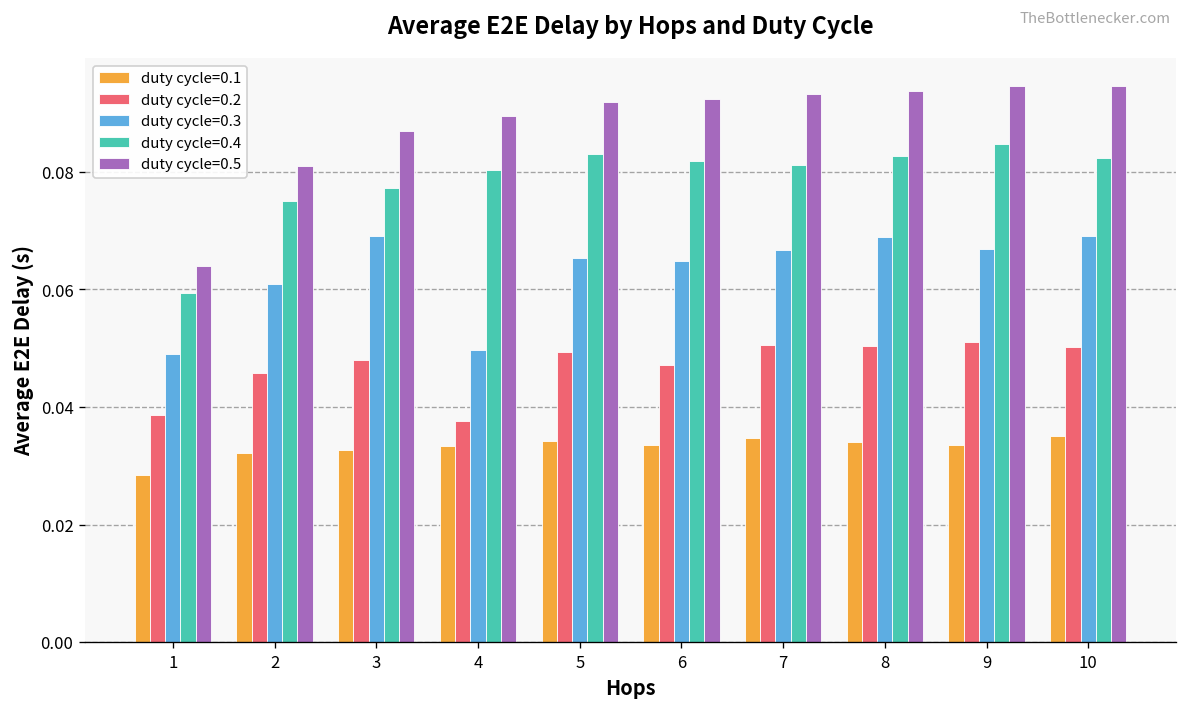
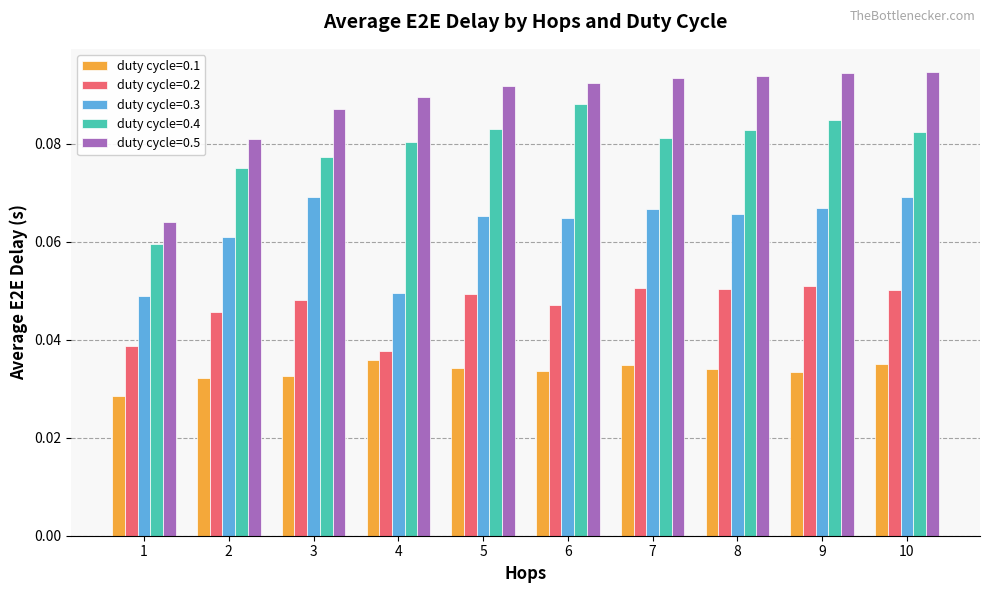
  {
    "duty cycle=0.1": {
      "1": 0.028,
      "2": 0.032,
      "3": 0.033,
-     "4": 0.033,
+     "4": 0.036,
      "5": 0.034,
      "6": 0.034,
      "7": 0.035,
      "8": 0.034,
      "9": 0.033,
      "10": 0.035
    },
    "duty cycle=0.2": {
      "1": 0.039,
      "2": 0.046,
      "3": 0.048,
      "4": 0.038,
      "5": 0.049,
      "6": 0.047,
      "7": 0.050,
      "8": 0.050,
      "9": 0.051,
      "10": 0.050
    },
    "duty cycle=0.3": {
      "1": 0.049,
      "2": 0.061,
      "3": 0.069,
      "4": 0.050,
      "5": 0.065,
      "6": 0.065,
      "7": 0.067,
-     "8": 0.069,
+     "8": 0.066,
      "9": 0.067,
      "10": 0.069
    },
    "duty cycle=0.4": {
      "1": 0.059,
      "2": 0.075,
      "3": 0.077,
      "4": 0.080,
      "5": 0.083,
-     "6": 0.082,
+     "6": 0.088,
      "7": 0.081,
      "8": 0.083,
      "9": 0.085,
      "10": 0.082
    },
    "duty cycle=0.5": {
      "1": 0.064,
      "2": 0.081,
      "3": 0.087,
      "4": 0.089,
      "5": 0.092,
      "6": 0.092,
      "7": 0.093,
      "8": 0.094,
      "9": 0.095,
      "10": 0.095
    }
  }
